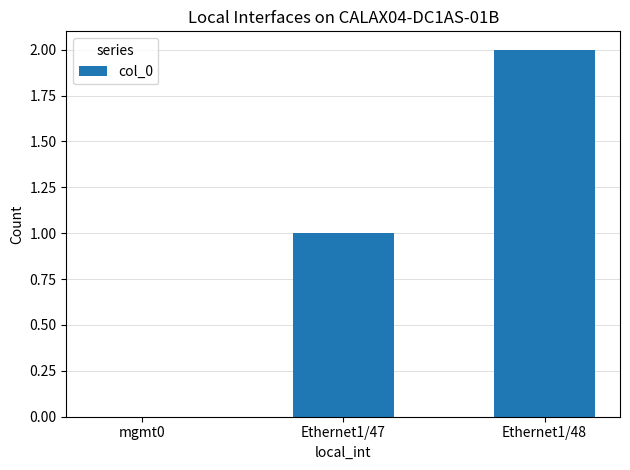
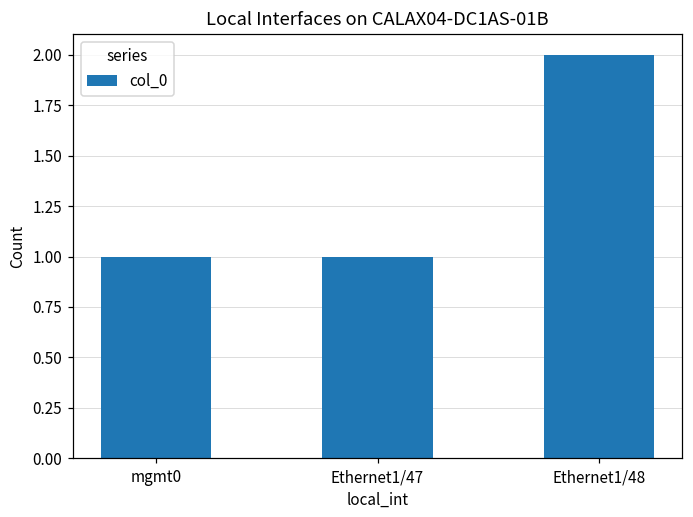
  {
-   "mgmt0": 0,
+   "mgmt0": 1,
    "Ethernet1/47": 1,
    "Ethernet1/48": 2
  }
